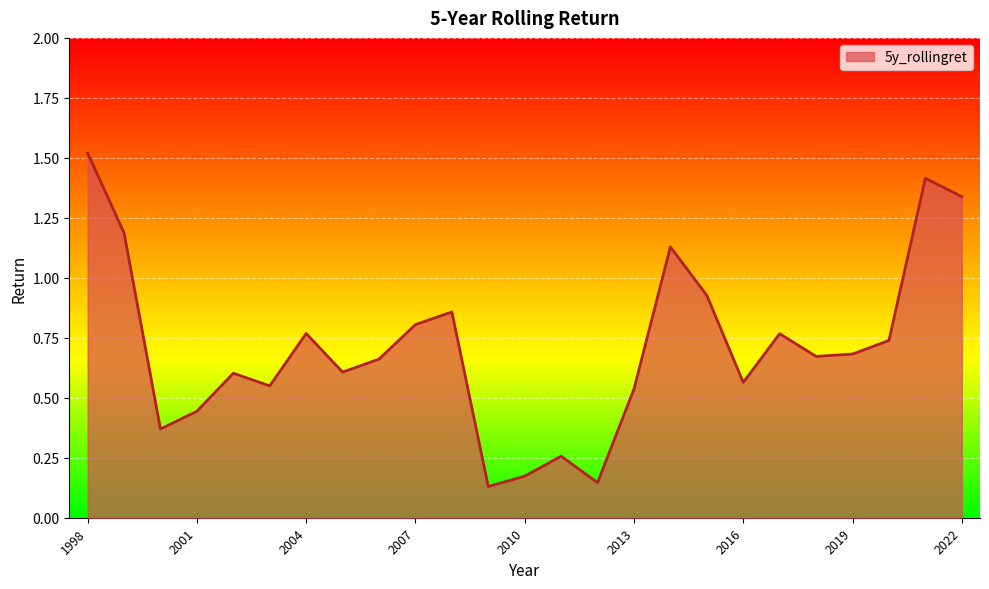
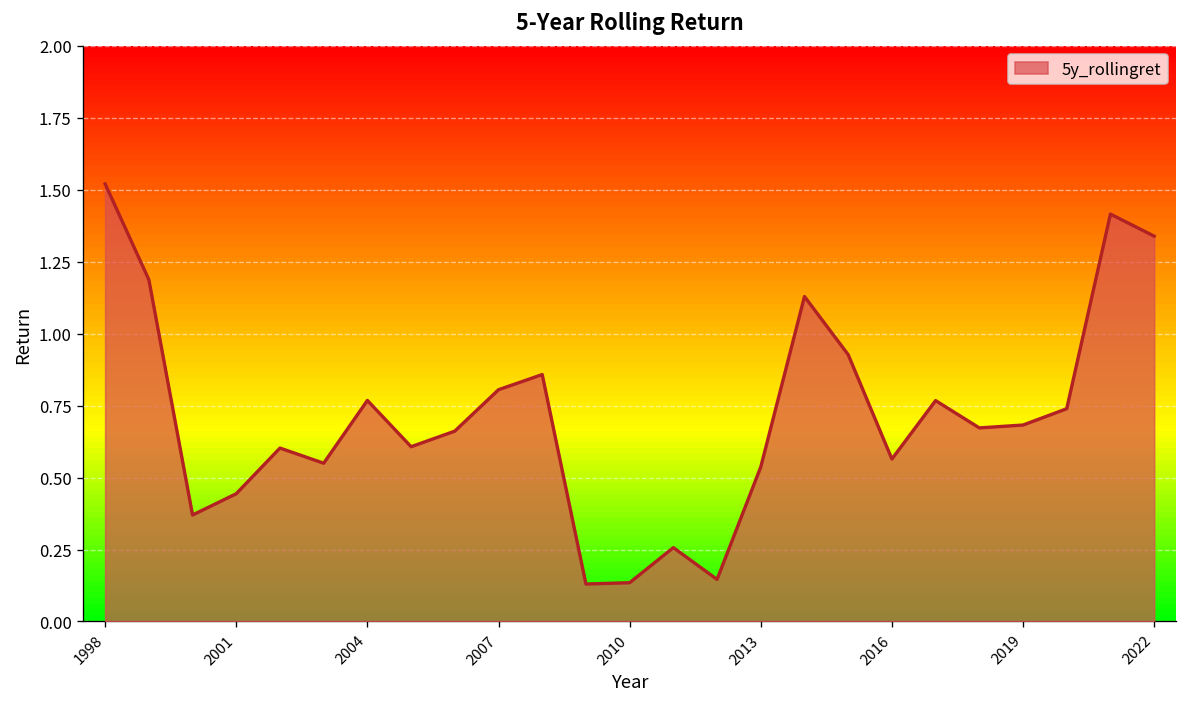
  {
    "1998": 1.52,
    "2001": 0.44,
    "2004": 0.77,
    "2007": 0.80,
-   "2010": 0.17,
+   "2010": 0.13,
    "2013": 0.54,
    "2016": 0.56,
    "2019": 0.68,
    "2022": 1.34
  }
